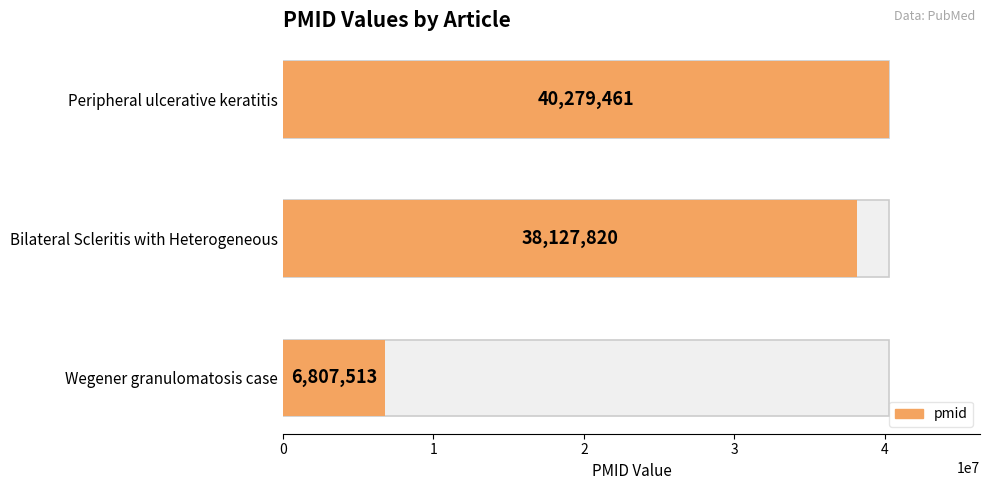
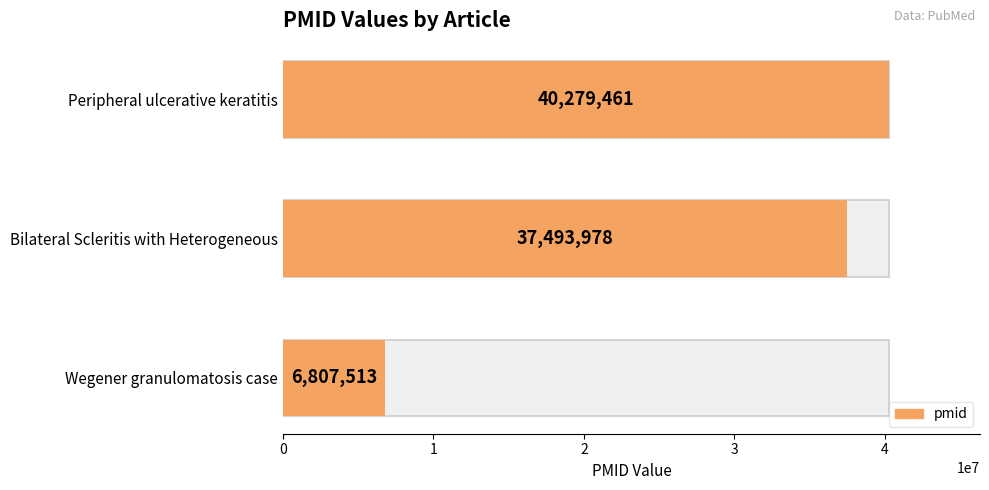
  {
    "pmid": {
      "Peripheral ulcerative keratitis": "40,279,461",
-     "Bilateral Scleritis with Heterogeneous": "38,127,820"
+     "Bilateral Scleritis with Heterogeneous": "37,493,978"
    }
  }
